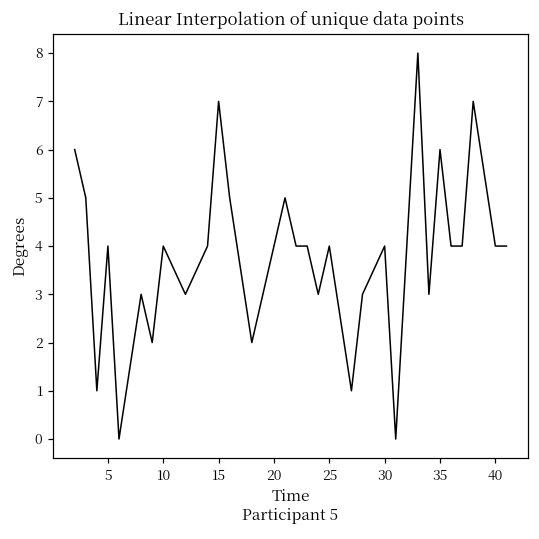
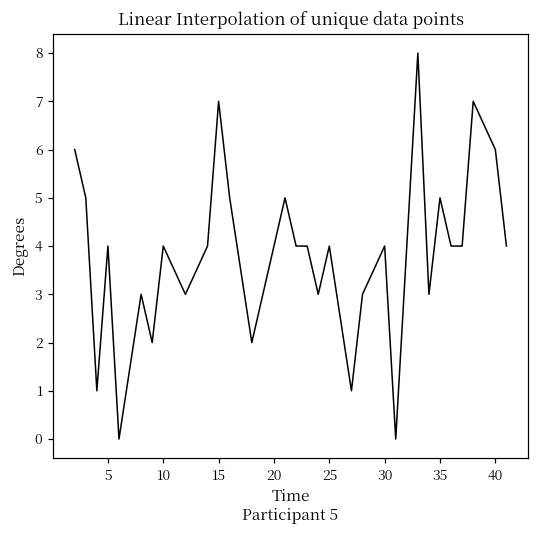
  {
    "5": 4,
    "10": 4,
    "15": 7,
    "25": 4,
    "30": 4,
-   "35": 6,
-   "40": 4
+   "35": 5,
+   "40": 6
  }
